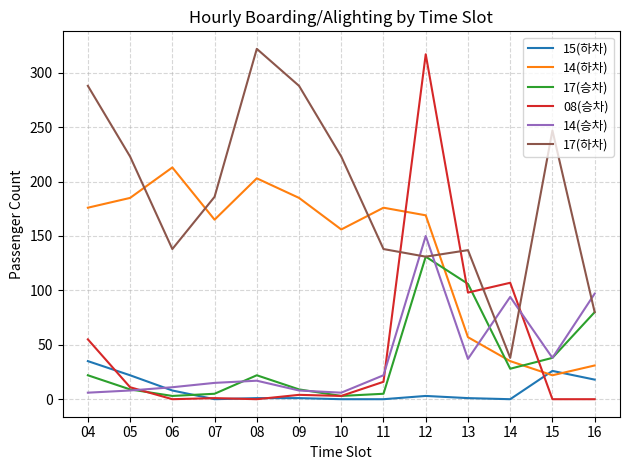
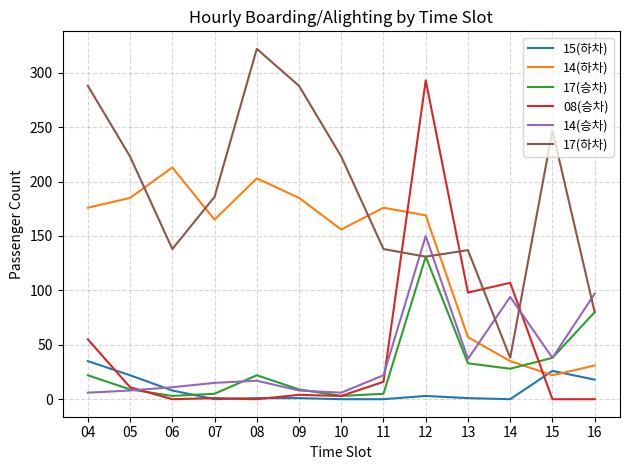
  {
    "15(하차)": {
      "04": 35,
      "05": 22,
      "06": 8,
      "09": 1,
      "10": 0,
      "11": 0,
      "12": 3,
      "13": 1,
      "14": 0,
      "15": 26,
      "16": 18
    },
    "14(하차)": {
      "04": 176,
      "05": 185,
      "06": 213,
      "07": 165,
      "08": 203,
      "09": 185,
      "10": 156,
      "11": 176,
      "12": 169,
      "13": 57,
      "14": 35,
      "15": 22,
      "16": 31
    },
    "17(승차)": {
      "04": 22,
      "06": 3,
      "07": 5,
      "08": 22,
      "11": 5,
-     "13": 106,
+     "13": 33,
      "14": 28
    },
    "08(승차)": {
      "04": 55,
      "06": 0,
      "09": 4,
      "11": 16,
-     "12": 317,
+     "12": 293,
      "13": 98,
      "14": 107,
      "15": 0,
      "16": 0
    },
    "14(승차)": {
      "04": 6,
      "06": 11,
      "07": 15,
      "08": 17,
      "10": 6,
      "11": 22,
      "12": 150,
      "13": 37,
      "14": 94,
      "16": 97
    },
    "17(하차)": {
      "04": 288,
      "05": 223,
      "06": 138,
      "07": 186,
      "08": 322,
      "09": 288,
      "10": 223,
      "11": 138,
      "13": 137,
      "14": 38
    }
  }
